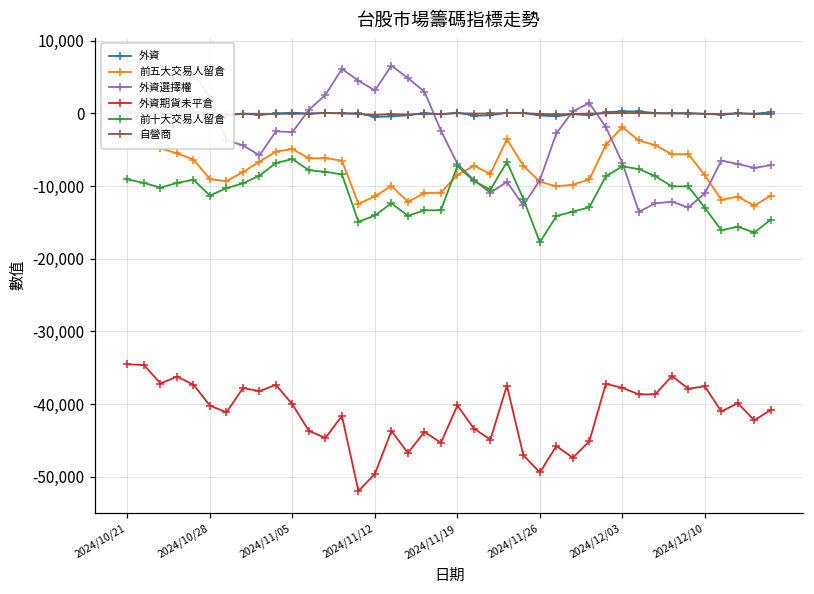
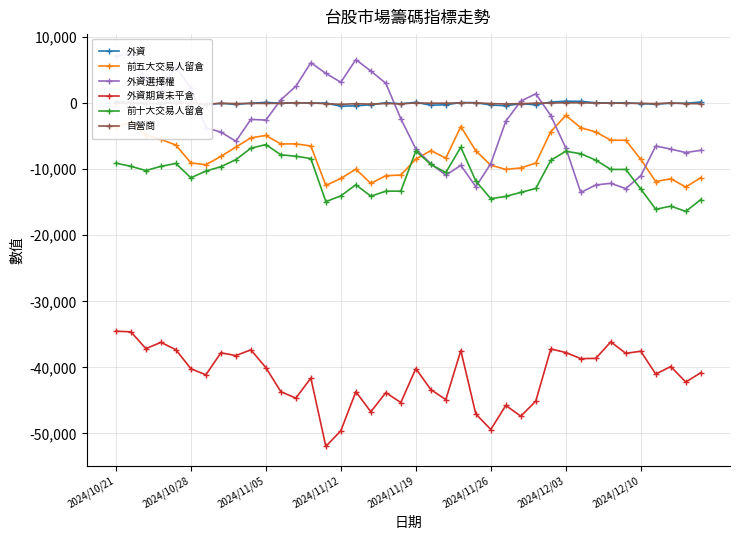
  {
    "前五大交易人留倉": {
      "2024/10/28": "-9,000",
      "2024/11/05": "-5,000",
      "2024/11/12": "-11,000",
      "2024/11/19": "-8,000",
      "2024/12/03": "-2,000",
      "2024/12/10": "-9,000"
    },
    "外資選擇權": {
      "2024/11/05": "-3,000",
      "2024/11/12": "3,000",
      "2024/12/03": "-7,000",
      "2024/12/10": "-11,000"
    },
    "外資期貨未平倉": {
      "2024/10/21": "-35,000",
      "2024/10/28": "-40,000",
      "2024/11/05": "-40,000",
      "2024/11/12": "-50,000",
      "2024/11/19": "-40,000",
      "2024/11/26": "-49,000",
      "2024/12/03": "-38,000",
      "2024/12/10": "-38,000"
    },
    "前十大交易人留倉": {
      "2024/10/21": "-9,000",
      "2024/10/28": "-11,000",
      "2024/11/05": "-6,000",
      "2024/11/12": "-14,000",
-     "2024/11/26": "-18,000",
+     "2024/11/26": "-14,000",
      "2024/12/03": "-7,000",
      "2024/12/10": "-13,000"
    }
  }
